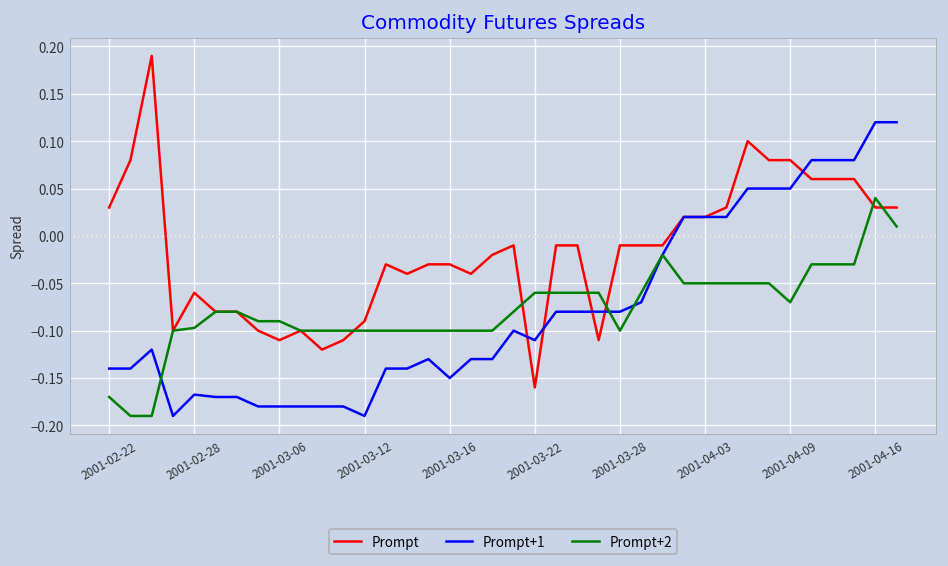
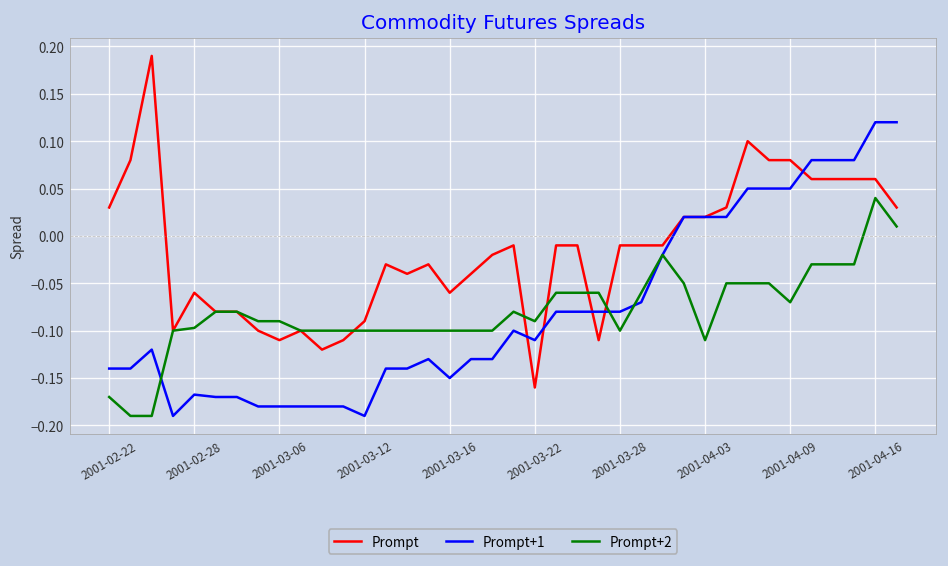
  {
    "Prompt": {
      "2001-02-22": 0.03,
      "2001-02-28": -0.06,
      "2001-03-06": -0.11,
      "2001-03-12": -0.09,
-     "2001-03-16": -0.03,
+     "2001-03-16": -0.06,
      "2001-03-22": -0.16,
      "2001-03-28": -0.01,
      "2001-04-09": 0.08,
-     "2001-04-16": 0.03
+     "2001-04-16": 0.06
    },
    "Prompt+1": {
      "2001-02-22": -0.14,
      "2001-02-28": -0.17,
      "2001-03-06": -0.18,
      "2001-03-12": -0.19,
      "2001-03-16": -0.15,
      "2001-03-22": -0.11,
      "2001-03-28": -0.08,
      "2001-04-09": 0.05,
      "2001-04-16": 0.12
    },
    "Prompt+2": {
      "2001-02-22": -0.17,
      "2001-02-28": -0.10,
      "2001-03-06": -0.09,
      "2001-03-12": -0.10,
      "2001-03-16": -0.10,
-     "2001-03-22": -0.06,
+     "2001-03-22": -0.09,
      "2001-03-28": -0.10,
-     "2001-04-03": -0.05,
+     "2001-04-03": -0.11,
      "2001-04-09": -0.07,
      "2001-04-16": 0.04
    }
  }
